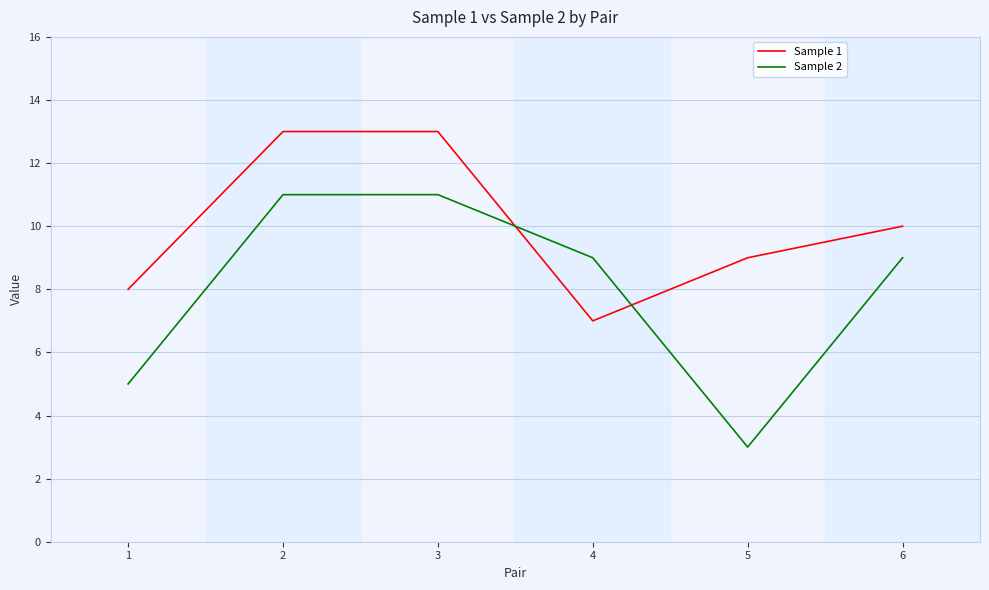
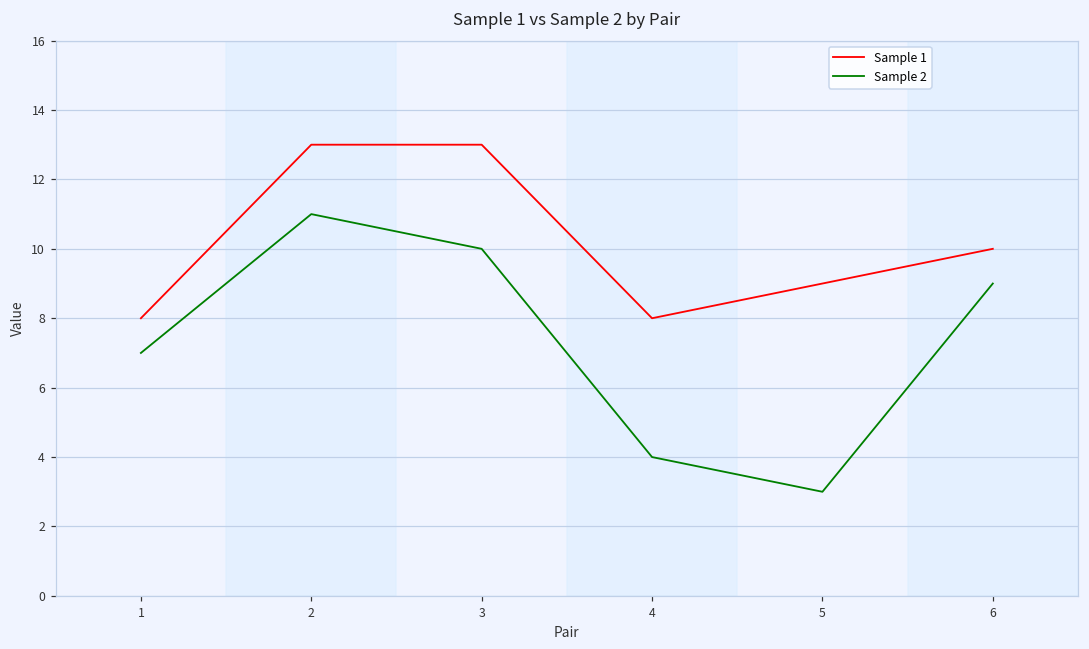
  {
    "Sample 1": {
      "1": 8,
      "2": 13,
      "3": 13,
-     "4": 7,
+     "4": 8,
      "5": 9,
      "6": 10
    },
    "Sample 2": {
-     "1": 5,
+     "1": 7,
      "2": 11,
-     "3": 11,
-     "4": 9,
+     "3": 10,
+     "4": 4,
      "5": 3,
      "6": 9
    }
  }
